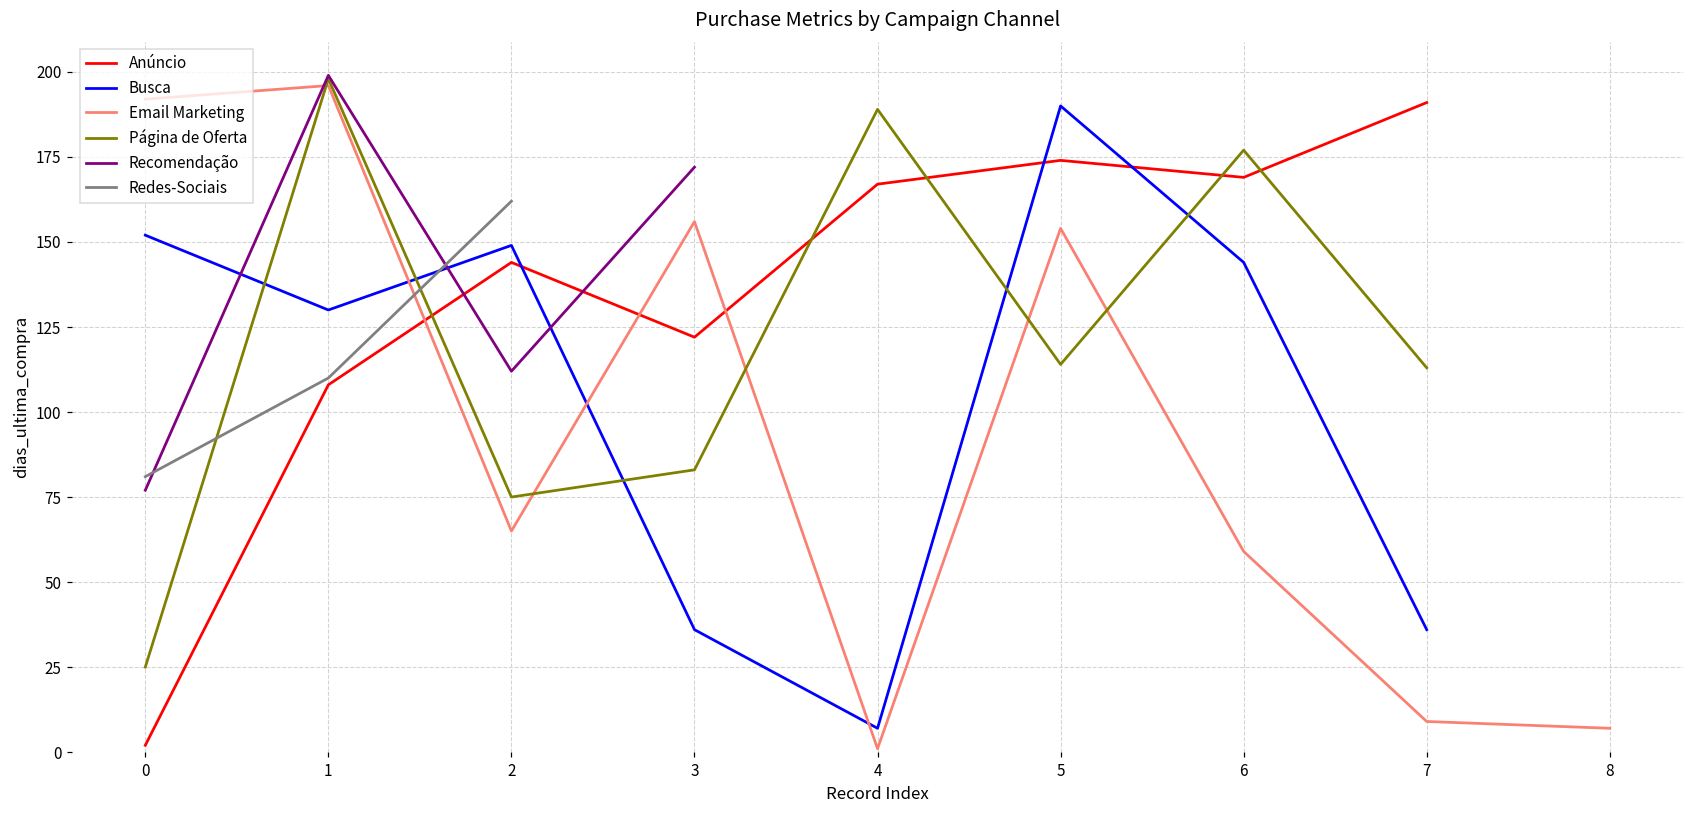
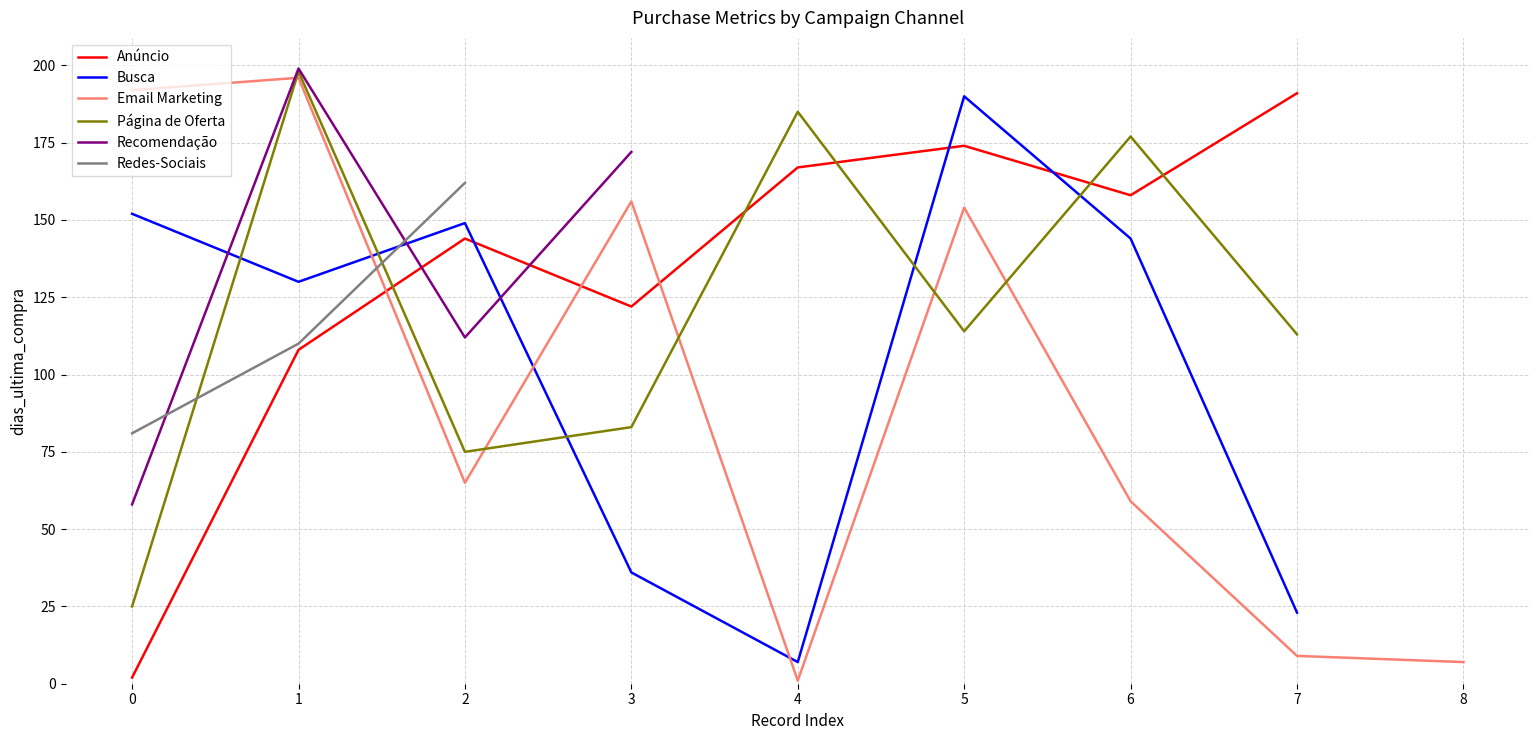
  {
    "Anúncio": {
      "0": 2,
      "1": 108,
      "2": 144,
      "3": 122,
      "4": 167,
      "5": 174,
-     "6": 169,
+     "6": 158,
      "7": 191
    },
    "Busca": {
      "0": 152,
      "1": 130,
      "2": 149,
      "3": 36,
      "4": 7,
      "5": 190,
      "6": 144,
-     "7": 36
+     "7": 23
    },
    "Email Marketing": {
      "1": 196,
      "2": 65,
      "3": 156,
      "4": 1,
      "5": 154,
      "6": 59,
      "7": 9,
      "8": 7
    },
    "Página de Oferta": {
      "0": 25,
      "1": 198,
      "2": 75,
      "3": 83,
-     "4": 189,
+     "4": 185,
      "5": 114,
      "6": 177,
      "7": 113
    },
    "Recomendação": {
-     "0": 77,
+     "0": 58,
      "1": 199,
      "2": 112,
      "3": 172
    },
    "Redes-Sociais": {
      "0": 81,
      "1": 110,
      "2": 162
    }
  }
